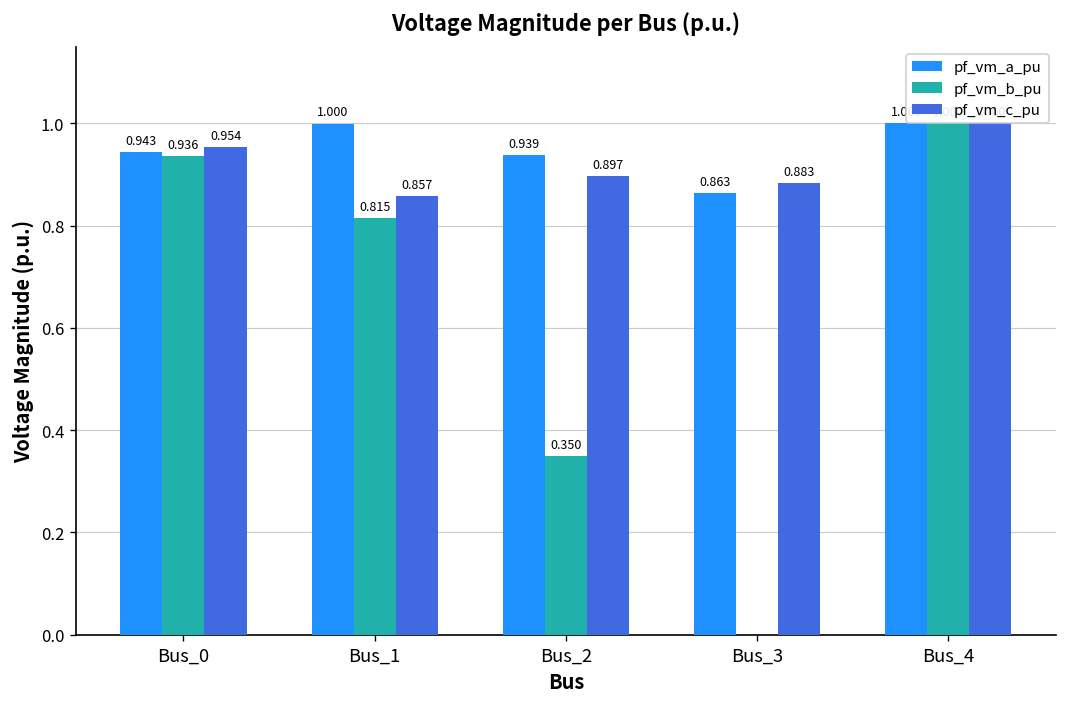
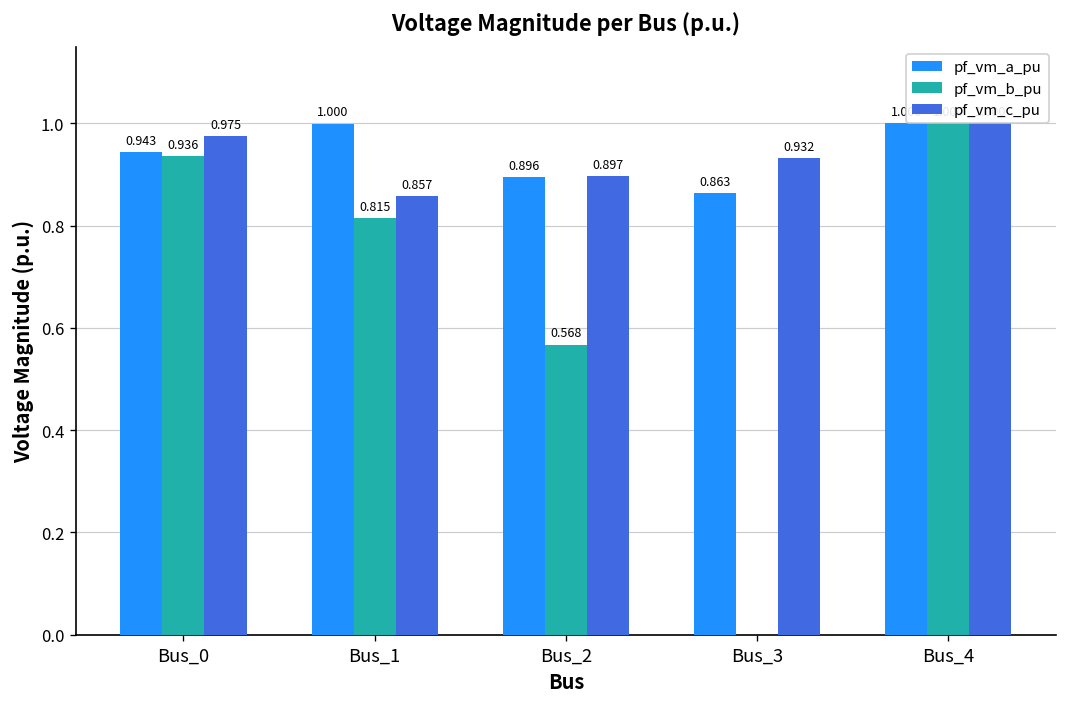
  {
    "pf_vm_a_pu": {
      "Bus_0": 0.943,
      "Bus_1": 1.000,
-     "Bus_2": 0.939,
+     "Bus_2": 0.896,
      "Bus_3": 0.863
    },
    "pf_vm_b_pu": {
      "Bus_0": 0.936,
      "Bus_1": 0.815,
-     "Bus_2": 0.350
+     "Bus_2": 0.568
    },
    "pf_vm_c_pu": {
-     "Bus_0": 0.954,
+     "Bus_0": 0.975,
      "Bus_1": 0.857,
      "Bus_2": 0.897,
-     "Bus_3": 0.883
+     "Bus_3": 0.932
    }
  }
